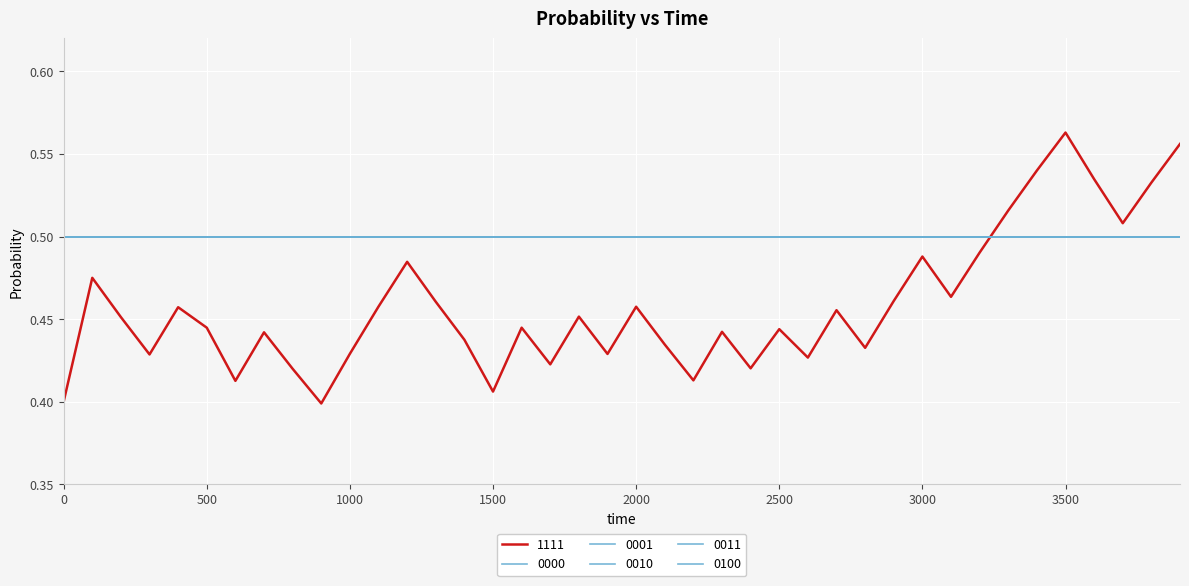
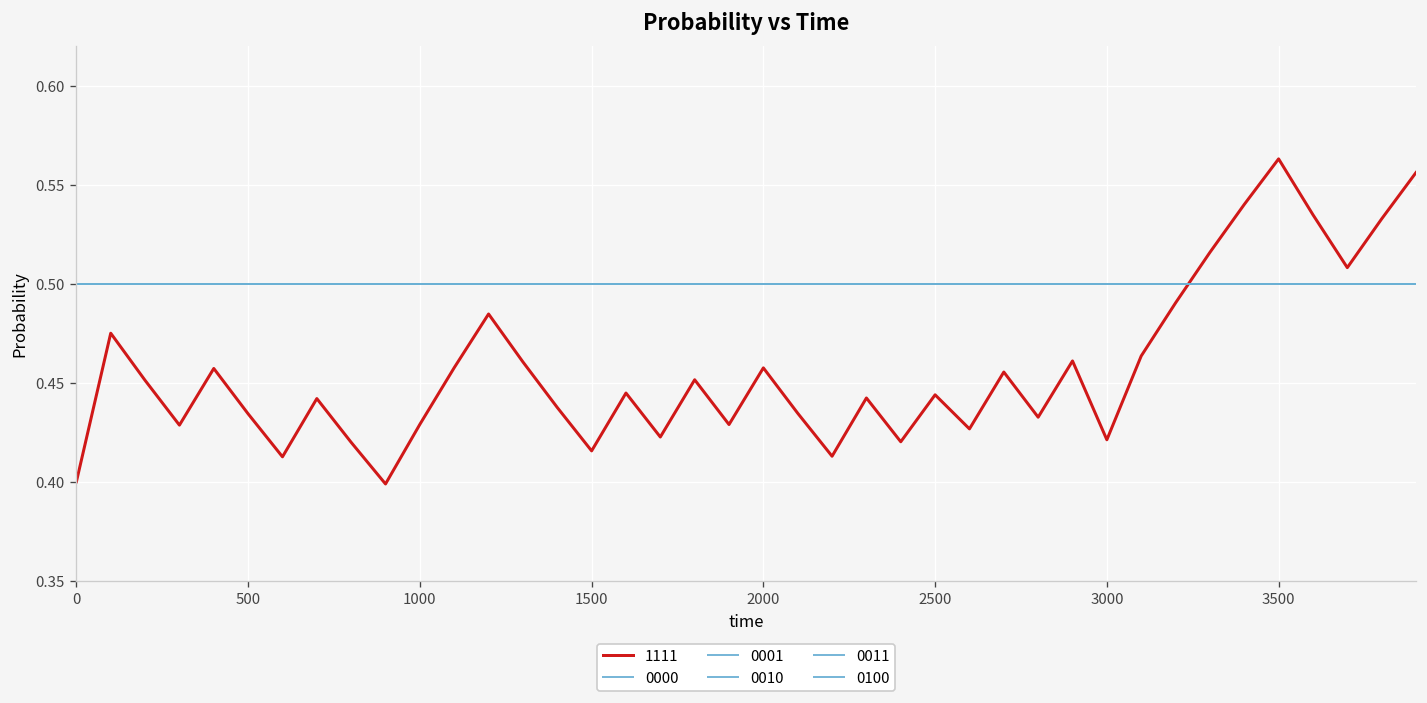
  {
    "1111": {
      "0": 0.400,
-     "500": 0.445,
+     "500": 0.434,
      "1000": 0.429,
-     "1500": 0.406,
+     "1500": 0.416,
      "2000": 0.458,
      "2500": 0.444,
-     "3000": 0.488,
+     "3000": 0.421,
      "3500": 0.563
    },
    "0100": {
      "0": 0.500,
      "500": 0.500,
      "1000": 0.500,
      "1500": 0.500,
      "2000": 0.500,
      "2500": 0.500,
      "3000": 0.500,
      "3500": 0.500
    }
  }
